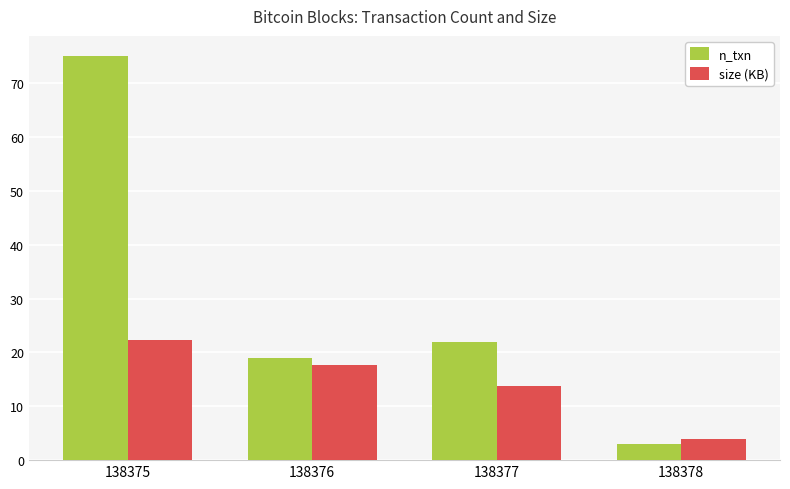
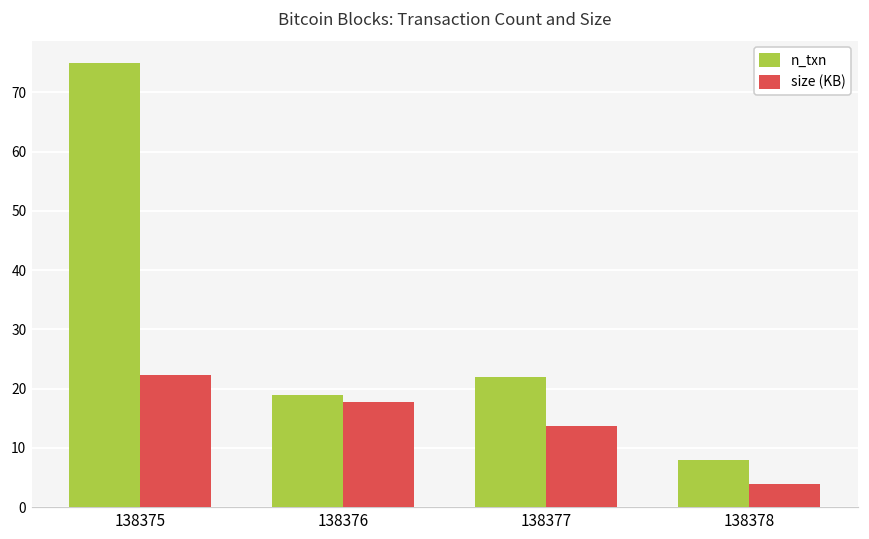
  {
    "n_txn": {
      "138375": 75,
      "138376": 19,
      "138377": 22,
-     "138378": 3
+     "138378": 8
    },
    "size (KB)": {
      "138375": 22,
      "138376": 18,
      "138377": 14,
      "138378": 4
    }
  }
